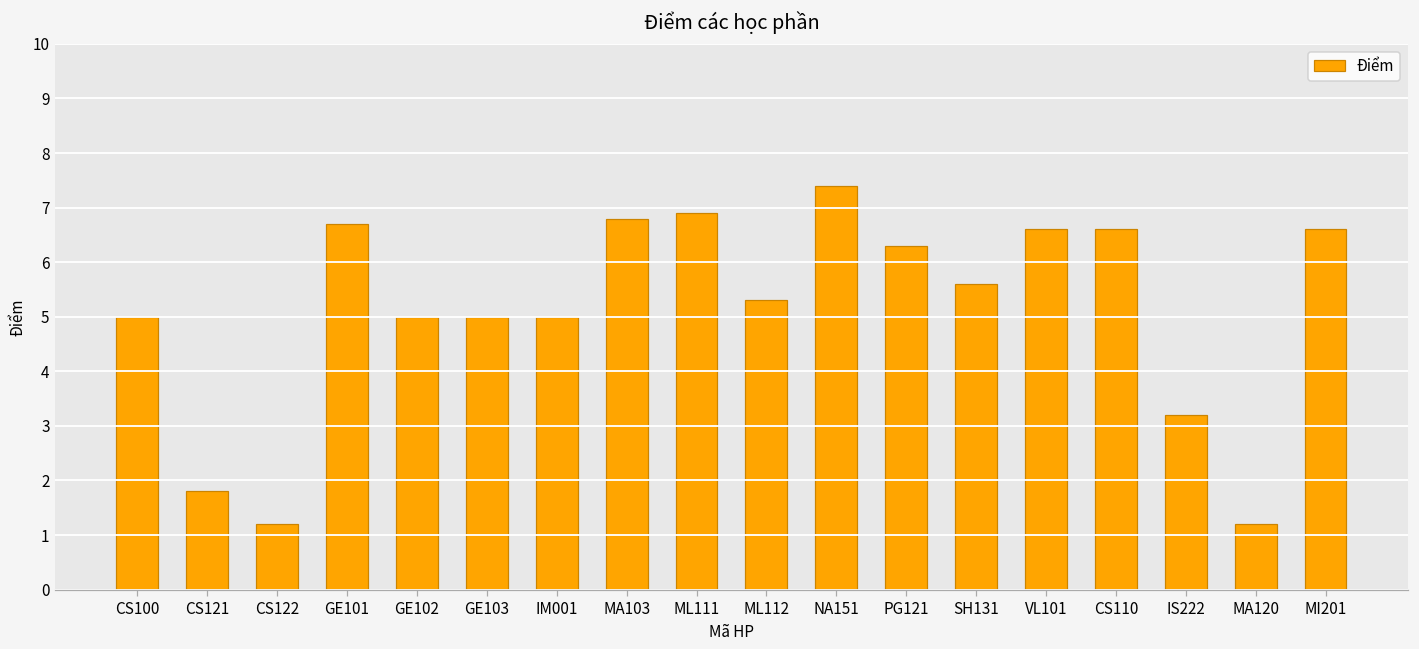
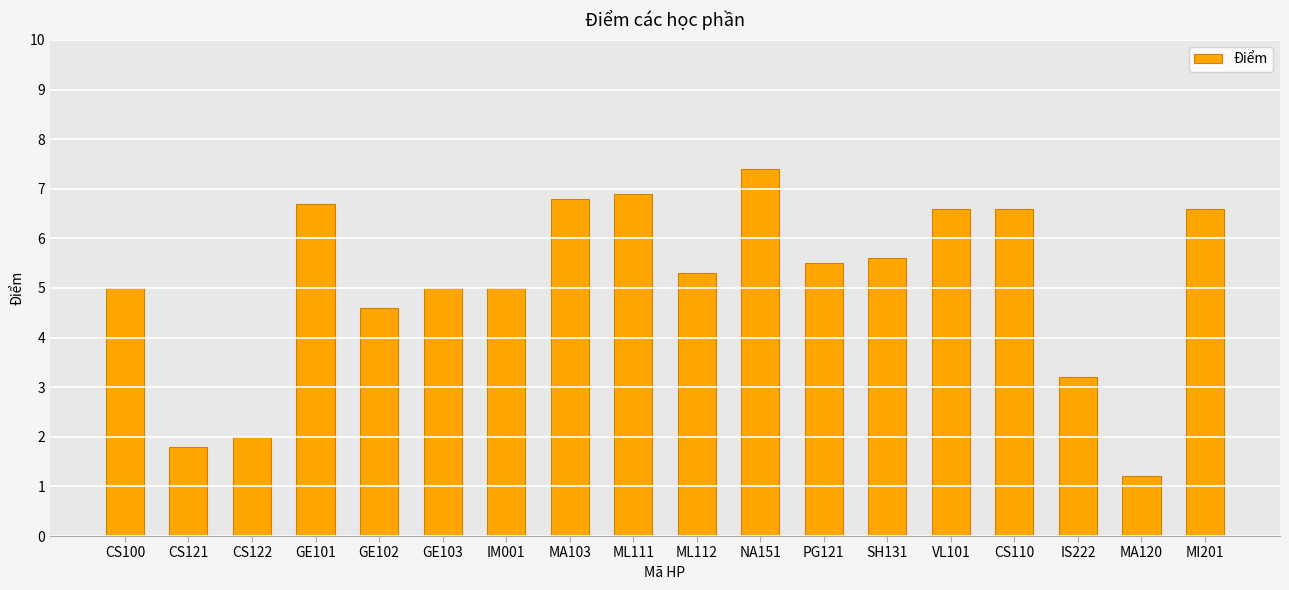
  {
    "CS100": 5.0,
    "CS121": 1.8,
-   "CS122": 1.2,
+   "CS122": 2.0,
    "GE101": 6.7,
-   "GE102": 5.0,
+   "GE102": 4.6,
    "GE103": 5.0,
    "IM001": 5.0,
    "MA103": 6.8,
    "ML111": 6.9,
    "ML112": 5.3,
    "NA151": 7.4,
-   "PG121": 6.3,
+   "PG121": 5.5,
    "SH131": 5.6,
    "VL101": 6.6,
    "CS110": 6.6,
    "IS222": 3.2,
    "MA120": 1.2,
    "MI201": 6.6
  }
